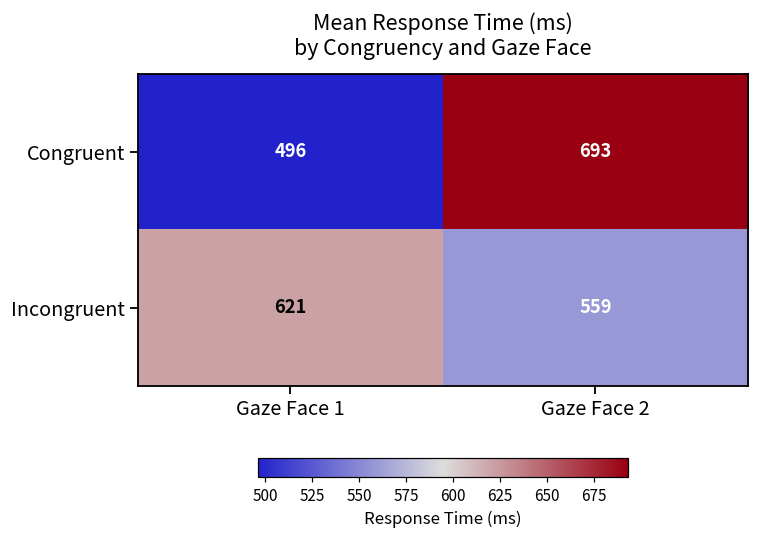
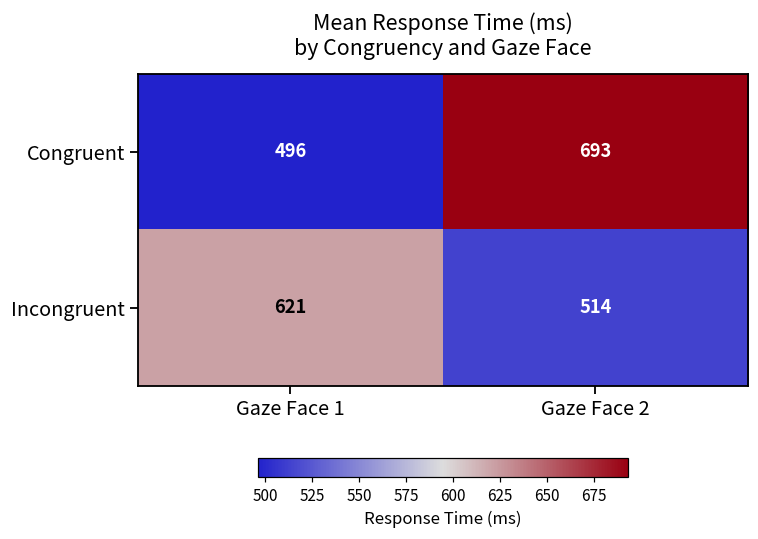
  {
    "Congruent": {
      "Gaze Face 1": 496,
      "Gaze Face 2": 693
    },
    "Incongruent": {
      "Gaze Face 1": 621,
-     "Gaze Face 2": 559
+     "Gaze Face 2": 514
    }
  }
